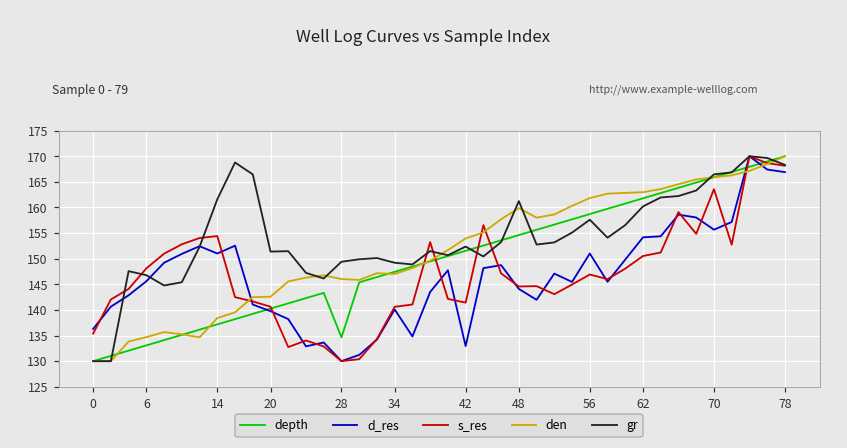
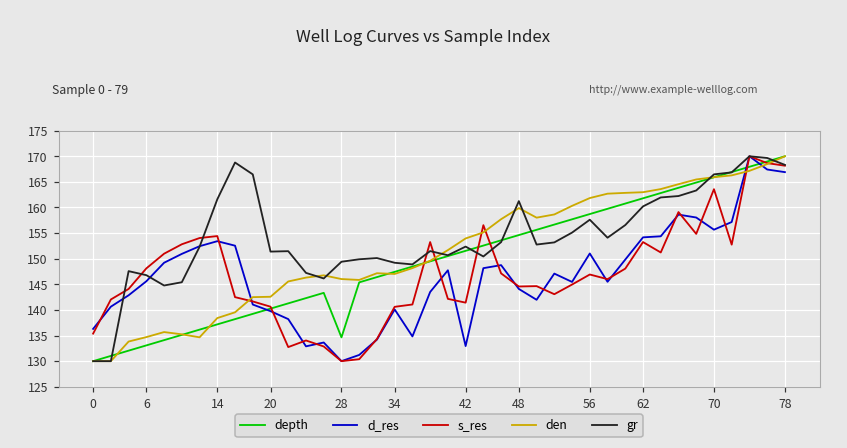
  {
    "depth": {
      "6": 133,
      "14": 137,
      "28": 135,
      "42": 152,
      "48": 155,
      "56": 159,
      "62": 162
    },
    "d_res": {
      "0": 136,
      "6": 146,
-     "14": 151,
+     "14": 153,
      "42": 133,
      "56": 151,
      "62": 154,
      "70": 156,
      "78": 167
    },
    "s_res": {
      "0": 135,
      "6": 148,
      "14": 154,
      "42": 141,
      "56": 147,
-     "62": 151,
+     "62": 153,
      "70": 164
    },
    "den": {
      "6": 135,
      "14": 138,
      "20": 143,
      "28": 146,
      "42": 154,
      "48": 160,
      "56": 162,
      "62": 163
    },
    "gr": {
      "6": 147,
      "14": 162,
      "20": 151,
      "28": 149,
      "34": 149,
      "42": 152,
      "48": 161,
      "56": 158,
      "62": 160,
      "70": 166
    }
  }
